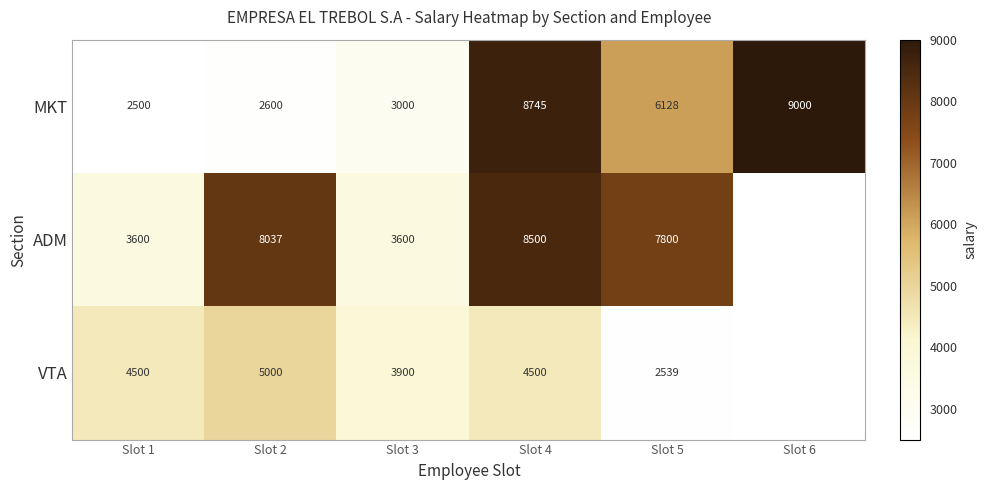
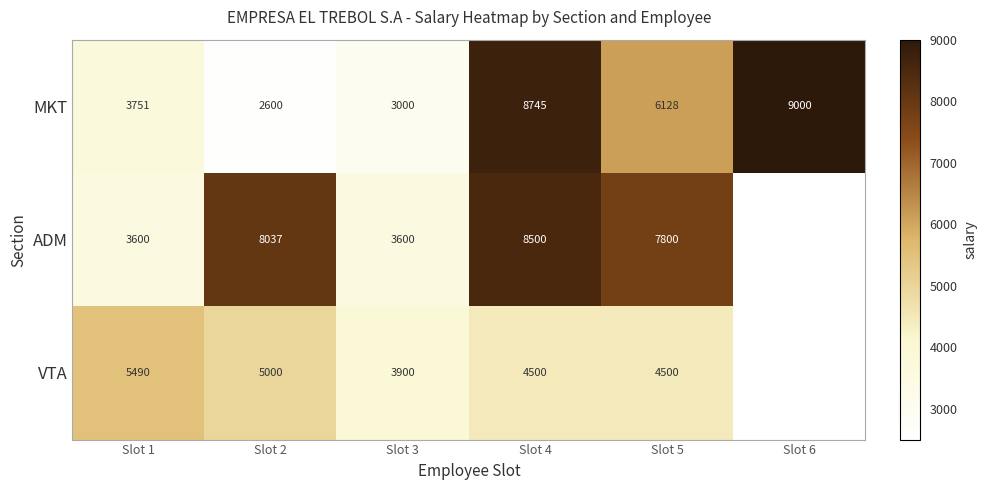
  {
    "MKT": {
-     "Slot 1": 2500,
+     "Slot 1": 3751,
      "Slot 2": 2600,
      "Slot 3": 3000,
      "Slot 4": 8745,
      "Slot 5": 6128,
      "Slot 6": 9000
    },
    "ADM": {
      "Slot 1": 3600,
      "Slot 2": 8037,
      "Slot 3": 3600,
      "Slot 4": 8500,
      "Slot 5": 7800
    },
    "VTA": {
-     "Slot 1": 4500,
+     "Slot 1": 5490,
      "Slot 2": 5000,
      "Slot 3": 3900,
      "Slot 4": 4500,
-     "Slot 5": 2539
+     "Slot 5": 4500
    }
  }
